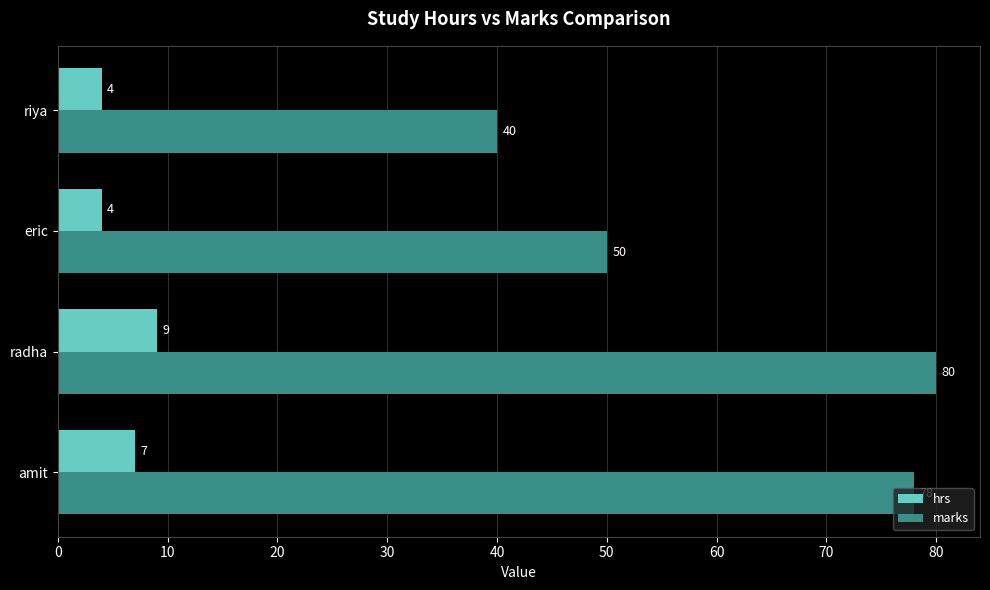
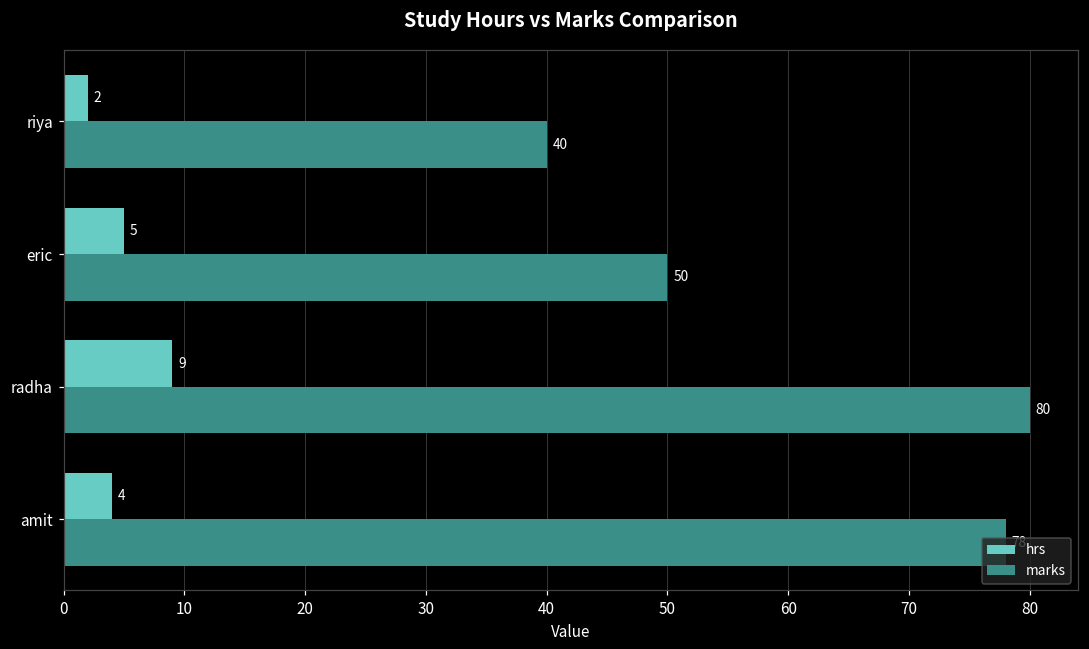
  {
    "hrs": {
-     "riya": 4,
-     "eric": 4,
+     "riya": 2,
+     "eric": 5,
      "radha": 9,
-     "amit": 7
+     "amit": 4
    },
    "marks": {
      "riya": 40,
      "eric": 50,
      "radha": 80
    }
  }
